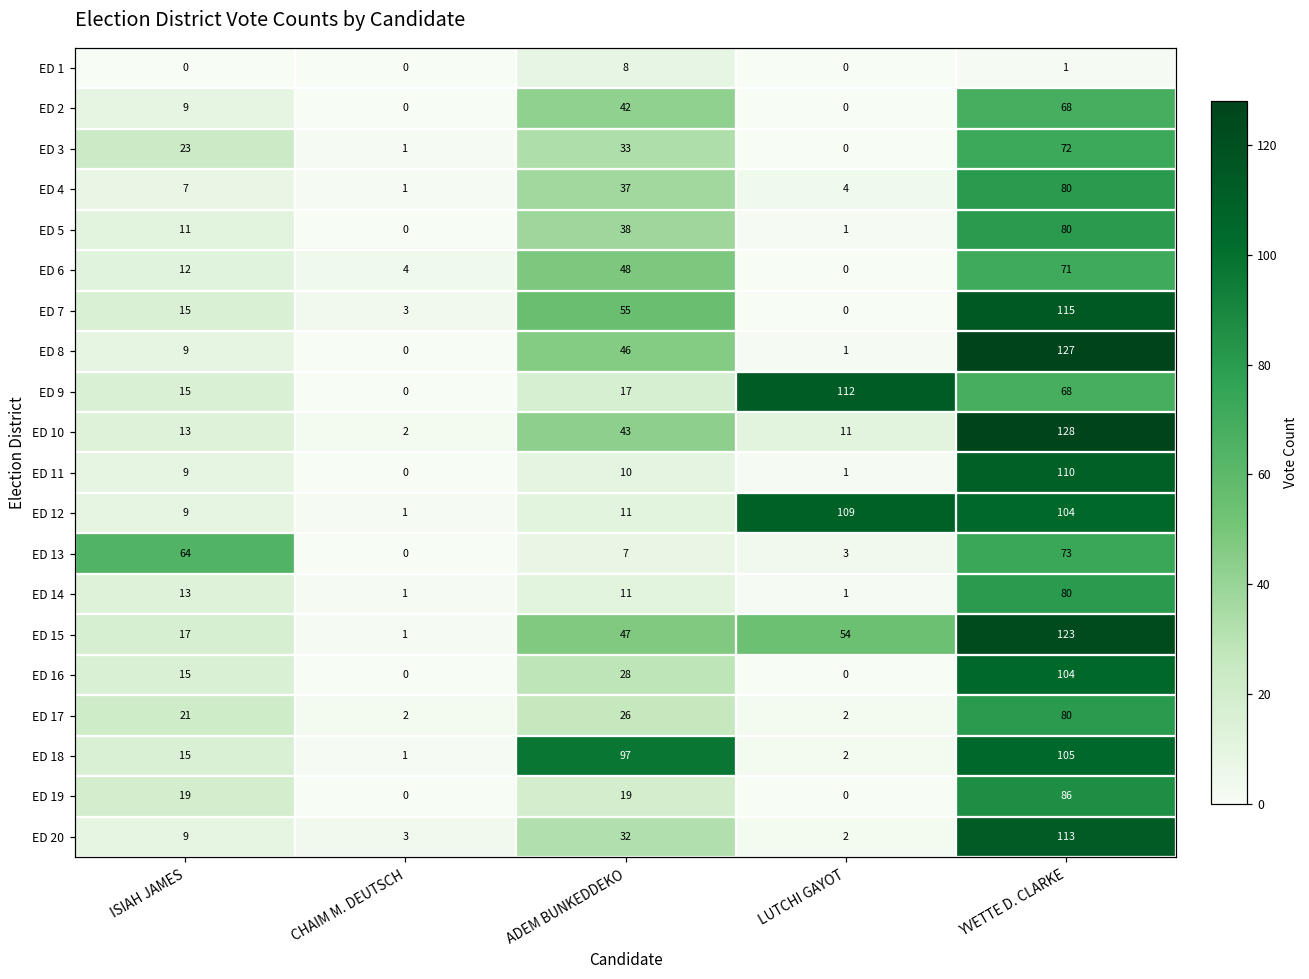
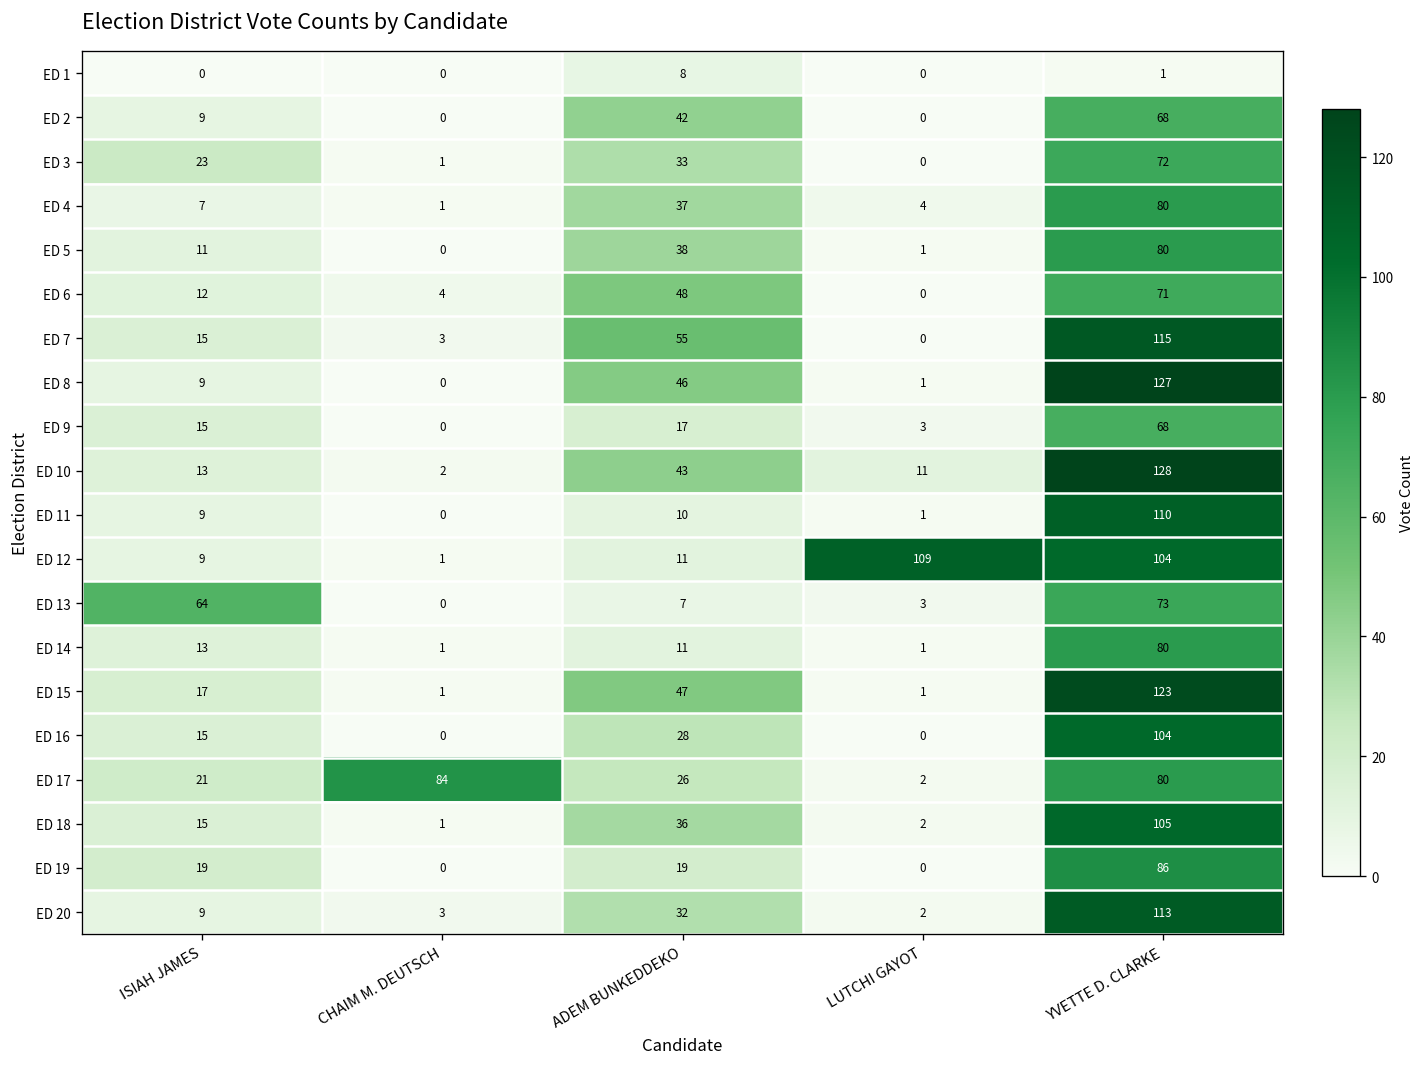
  {
    "ED 1": {
      "ISIAH JAMES": 0,
      "CHAIM M. DEUTSCH": 0,
      "ADEM BUNKEDDEKO": 8,
      "LUTCHI GAYOT": 0,
      "YVETTE D. CLARKE": 1
    },
    "ED 2": {
      "ISIAH JAMES": 9,
      "CHAIM M. DEUTSCH": 0,
      "ADEM BUNKEDDEKO": 42,
      "LUTCHI GAYOT": 0,
      "YVETTE D. CLARKE": 68
    },
    "ED 3": {
      "ISIAH JAMES": 23,
      "CHAIM M. DEUTSCH": 1,
      "ADEM BUNKEDDEKO": 33,
      "LUTCHI GAYOT": 0,
      "YVETTE D. CLARKE": 72
    },
    "ED 4": {
      "ISIAH JAMES": 7,
      "CHAIM M. DEUTSCH": 1,
      "ADEM BUNKEDDEKO": 37,
      "LUTCHI GAYOT": 4,
      "YVETTE D. CLARKE": 80
    },
    "ED 5": {
      "ISIAH JAMES": 11,
      "CHAIM M. DEUTSCH": 0,
      "ADEM BUNKEDDEKO": 38,
      "LUTCHI GAYOT": 1,
      "YVETTE D. CLARKE": 80
    },
    "ED 6": {
      "ISIAH JAMES": 12,
      "CHAIM M. DEUTSCH": 4,
      "ADEM BUNKEDDEKO": 48,
      "LUTCHI GAYOT": 0,
      "YVETTE D. CLARKE": 71
    },
    "ED 7": {
      "ISIAH JAMES": 15,
      "CHAIM M. DEUTSCH": 3,
      "ADEM BUNKEDDEKO": 55,
      "LUTCHI GAYOT": 0,
      "YVETTE D. CLARKE": 115
    },
    "ED 8": {
      "ISIAH JAMES": 9,
      "CHAIM M. DEUTSCH": 0,
      "ADEM BUNKEDDEKO": 46,
      "LUTCHI GAYOT": 1,
      "YVETTE D. CLARKE": 127
    },
    "ED 9": {
      "ISIAH JAMES": 15,
      "CHAIM M. DEUTSCH": 0,
      "ADEM BUNKEDDEKO": 17,
-     "LUTCHI GAYOT": 112,
+     "LUTCHI GAYOT": 3,
      "YVETTE D. CLARKE": 68
    },
    "ED 10": {
      "ISIAH JAMES": 13,
      "CHAIM M. DEUTSCH": 2,
      "ADEM BUNKEDDEKO": 43,
      "LUTCHI GAYOT": 11,
      "YVETTE D. CLARKE": 128
    },
    "ED 11": {
      "ISIAH JAMES": 9,
      "CHAIM M. DEUTSCH": 0,
      "ADEM BUNKEDDEKO": 10,
      "LUTCHI GAYOT": 1,
      "YVETTE D. CLARKE": 110
    },
    "ED 12": {
      "ISIAH JAMES": 9,
      "CHAIM M. DEUTSCH": 1,
      "ADEM BUNKEDDEKO": 11,
      "LUTCHI GAYOT": 109,
      "YVETTE D. CLARKE": 104
    },
    "ED 13": {
      "ISIAH JAMES": 64,
      "CHAIM M. DEUTSCH": 0,
      "ADEM BUNKEDDEKO": 7,
      "LUTCHI GAYOT": 3,
      "YVETTE D. CLARKE": 73
    },
    "ED 14": {
      "ISIAH JAMES": 13,
      "CHAIM M. DEUTSCH": 1,
      "ADEM BUNKEDDEKO": 11,
      "LUTCHI GAYOT": 1,
      "YVETTE D. CLARKE": 80
    },
    "ED 15": {
      "ISIAH JAMES": 17,
      "CHAIM M. DEUTSCH": 1,
      "ADEM BUNKEDDEKO": 47,
-     "LUTCHI GAYOT": 54,
+     "LUTCHI GAYOT": 1,
      "YVETTE D. CLARKE": 123
    },
    "ED 16": {
      "ISIAH JAMES": 15,
      "CHAIM M. DEUTSCH": 0,
      "ADEM BUNKEDDEKO": 28,
      "LUTCHI GAYOT": 0,
      "YVETTE D. CLARKE": 104
    },
    "ED 17": {
      "ISIAH JAMES": 21,
-     "CHAIM M. DEUTSCH": 2,
+     "CHAIM M. DEUTSCH": 84,
      "ADEM BUNKEDDEKO": 26,
      "LUTCHI GAYOT": 2,
      "YVETTE D. CLARKE": 80
    },
    "ED 18": {
      "ISIAH JAMES": 15,
      "CHAIM M. DEUTSCH": 1,
-     "ADEM BUNKEDDEKO": 97,
+     "ADEM BUNKEDDEKO": 36,
      "LUTCHI GAYOT": 2,
      "YVETTE D. CLARKE": 105
    },
    "ED 19": {
      "ISIAH JAMES": 19,
      "CHAIM M. DEUTSCH": 0,
      "ADEM BUNKEDDEKO": 19,
      "LUTCHI GAYOT": 0,
      "YVETTE D. CLARKE": 86
    },
    "ED 20": {
      "ISIAH JAMES": 9,
      "CHAIM M. DEUTSCH": 3,
      "ADEM BUNKEDDEKO": 32,
      "LUTCHI GAYOT": 2,
      "YVETTE D. CLARKE": 113
    }
  }
